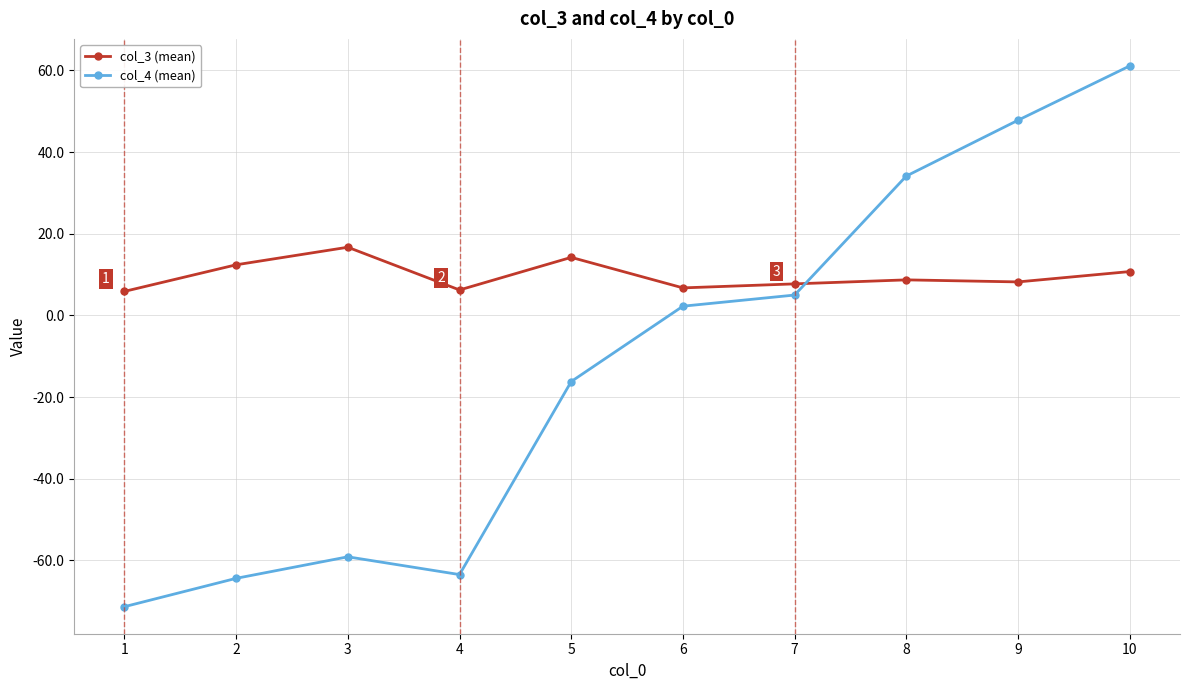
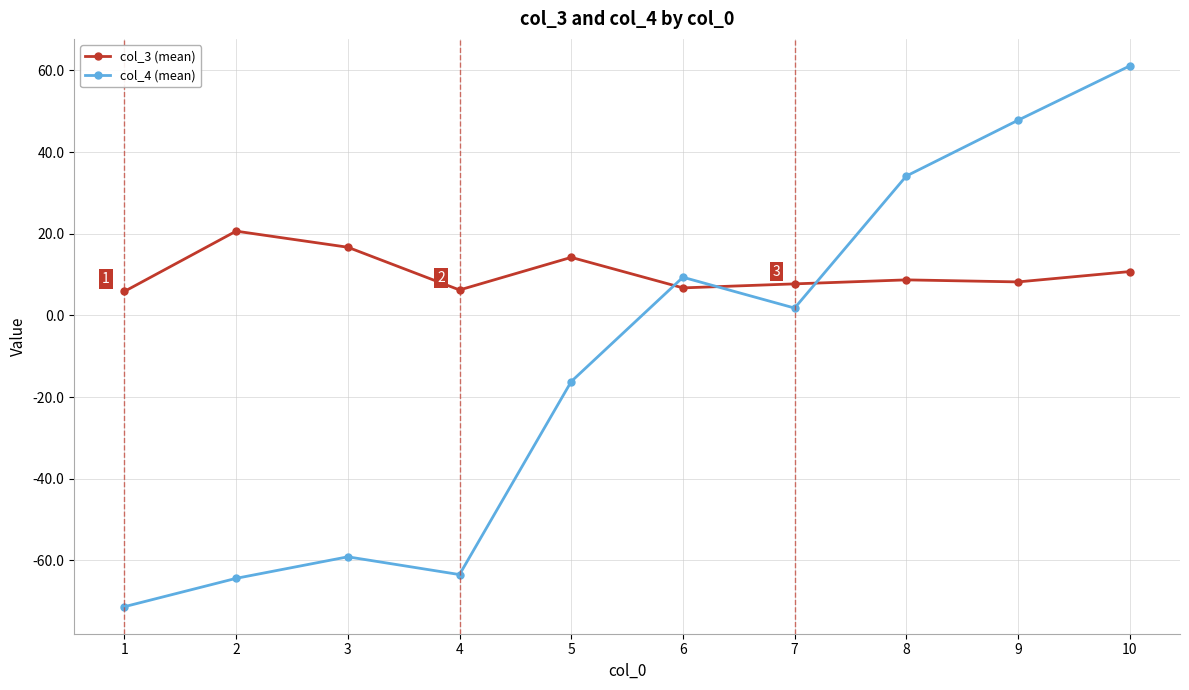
  {
    "col_3 (mean)": {
-     "2": 12,
+     "2": 21,
      "3": 17,
      "5": 14,
      "6": 7,
      "8": 9,
      "9": 8,
      "10": 11
    },
    "col_4 (mean)": {
      "1": -71,
      "2": -64,
      "3": -59,
      "4": -63,
      "5": -16,
-     "6": 2,
-     "7": 5,
+     "6": 9,
+     "7": 2,
      "8": 34,
      "9": 48,
      "10": 61
    }
  }
